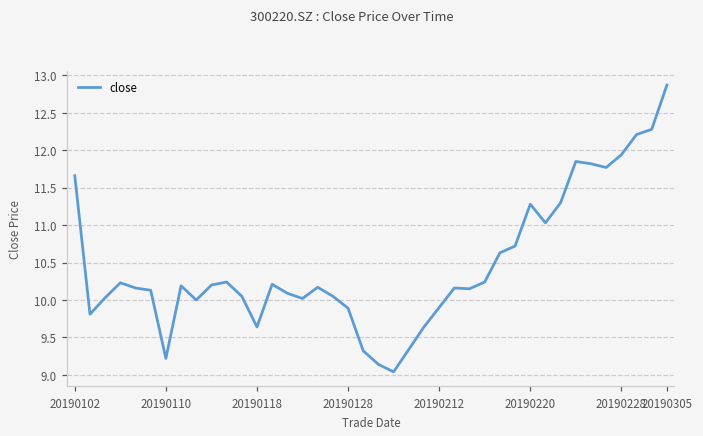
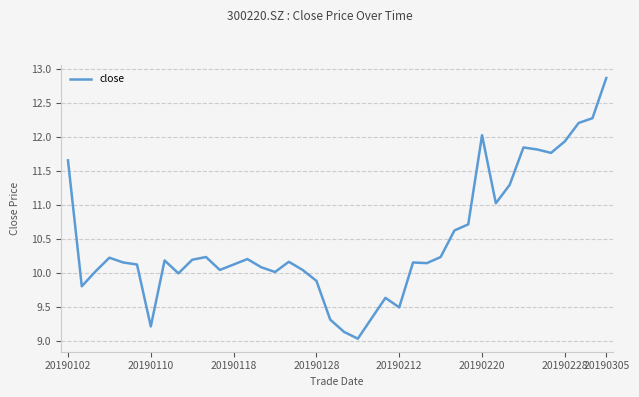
  {
    "20190102": 11.7,
    "20190110": 9.2,
-   "20190118": 9.6,
+   "20190118": 10.1,
    "20190128": 9.9,
-   "20190212": 9.9,
-   "20190220": 11.3,
+   "20190212": 9.5,
+   "20190220": 12.0,
    "20190228": 11.9,
    "20190305": 12.9
  }
